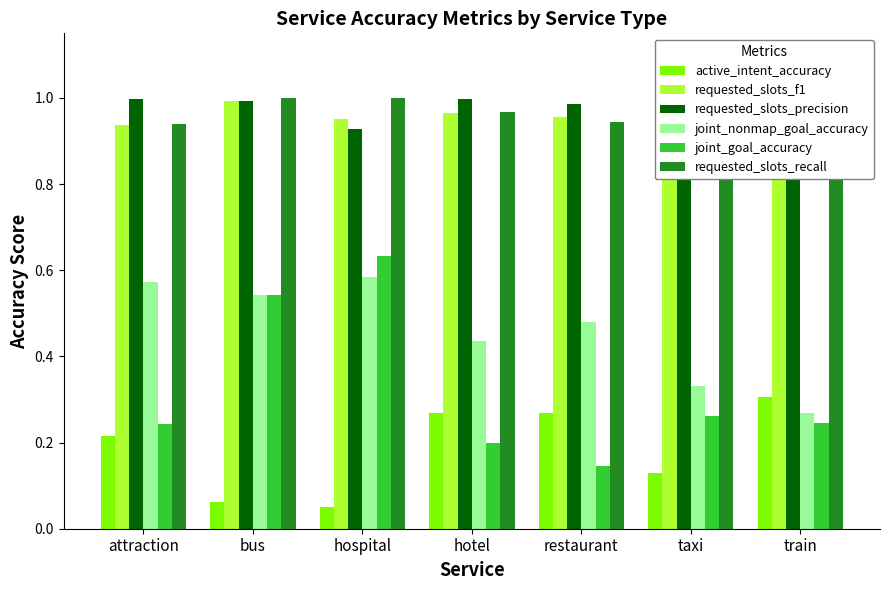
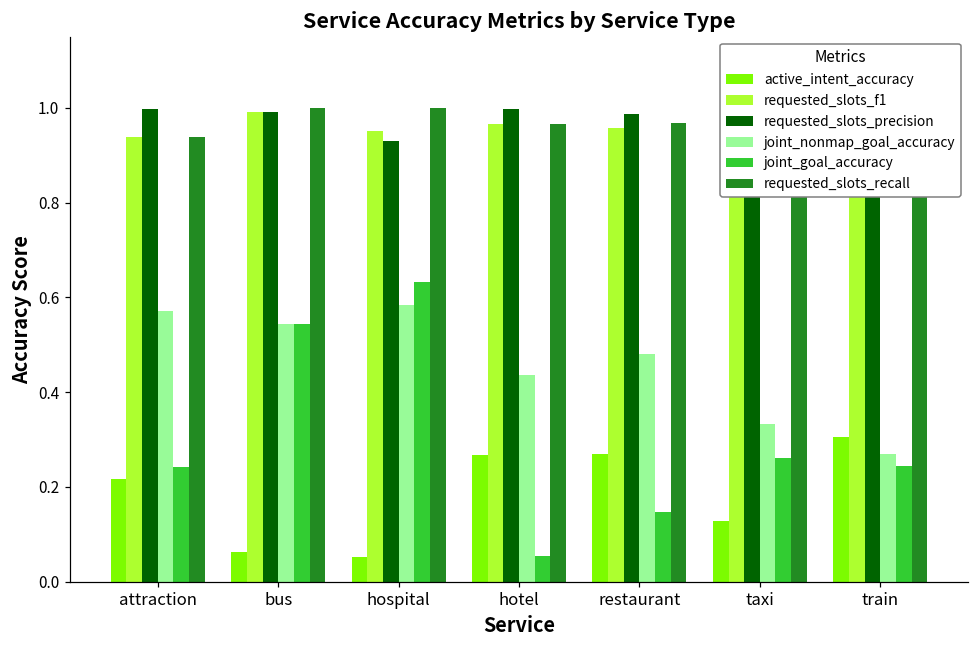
  {
    "active_intent_accuracy": {
      "attraction": 0.22,
      "bus": 0.06,
      "hospital": 0.05,
      "hotel": 0.27,
      "restaurant": 0.27,
      "taxi": 0.13,
      "train": 0.31
    },
    "requested_slots_f1": {
      "attraction": 0.94,
      "bus": 0.99,
      "hospital": 0.95,
      "hotel": 0.97,
      "restaurant": 0.96
    },
    "requested_slots_precision": {
      "attraction": 1.00,
      "bus": 0.99,
      "hospital": 0.93,
      "hotel": 1.00,
      "restaurant": 0.99
    },
    "joint_nonmap_goal_accuracy": {
      "attraction": 0.57,
      "bus": 0.54,
      "hospital": 0.58,
      "hotel": 0.44,
      "restaurant": 0.48,
      "taxi": 0.33,
      "train": 0.27
    },
    "joint_goal_accuracy": {
      "attraction": 0.24,
      "bus": 0.54,
      "hospital": 0.63,
-     "hotel": 0.20,
+     "hotel": 0.05,
      "restaurant": 0.15,
      "taxi": 0.26,
      "train": 0.24
    },
    "requested_slots_recall": {
      "attraction": 0.94,
      "bus": 1.00,
      "hospital": 1.00,
      "hotel": 0.97,
-     "restaurant": 0.94
+     "restaurant": 0.97
    }
  }
